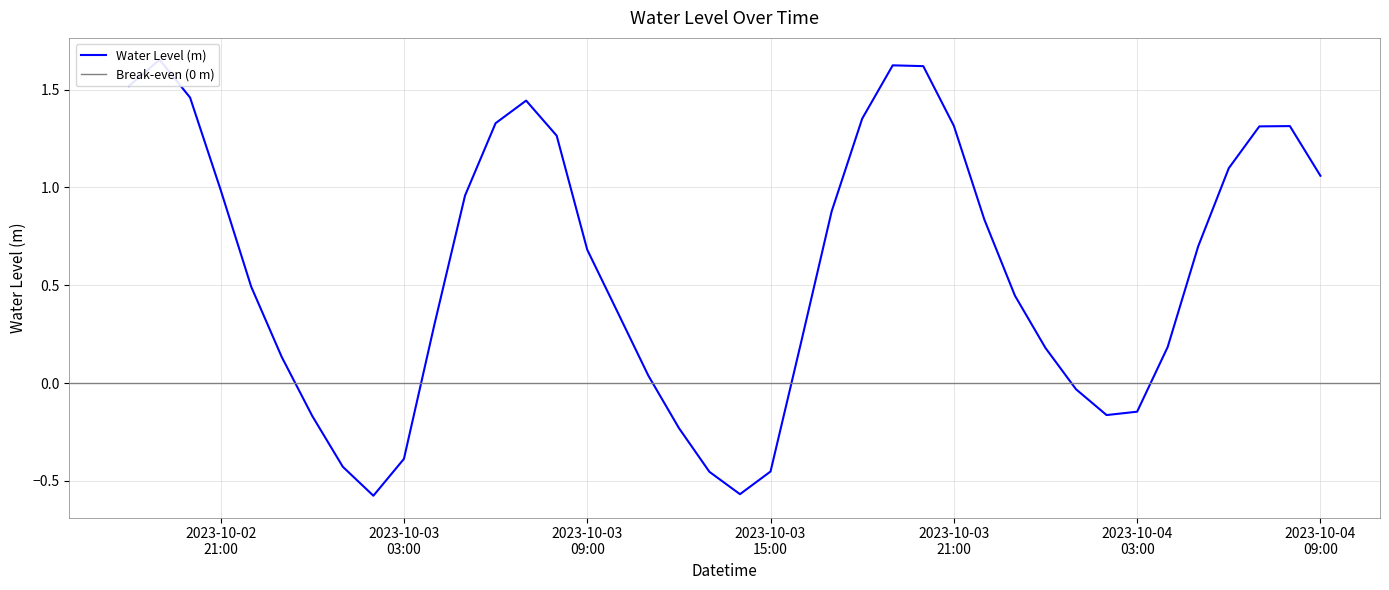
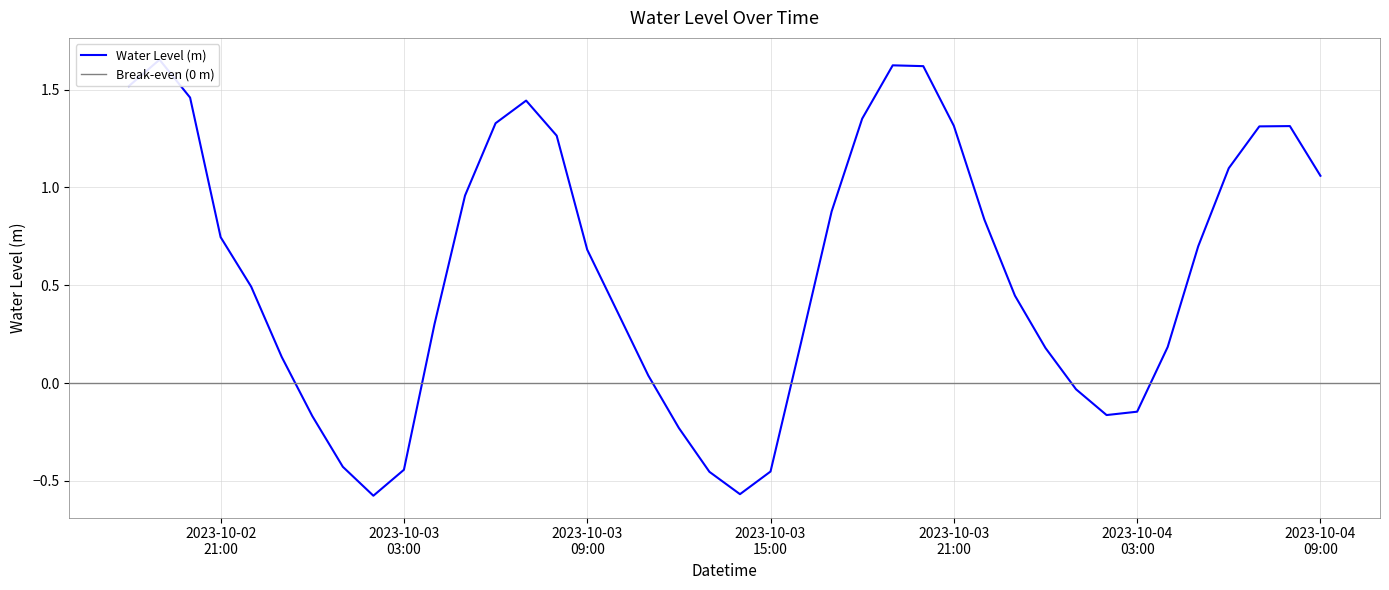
  {
-   "2023-10-02 21:00": 0.99,
-   "2023-10-03 03:00": -0.39,
+   "2023-10-02 21:00": 0.75,
+   "2023-10-03 03:00": -0.44,
    "2023-10-03 09:00": 0.68,
    "2023-10-03 15:00": -0.45,
    "2023-10-03 21:00": 1.32,
    "2023-10-04 03:00": -0.15,
    "2023-10-04 09:00": 1.06
  }
